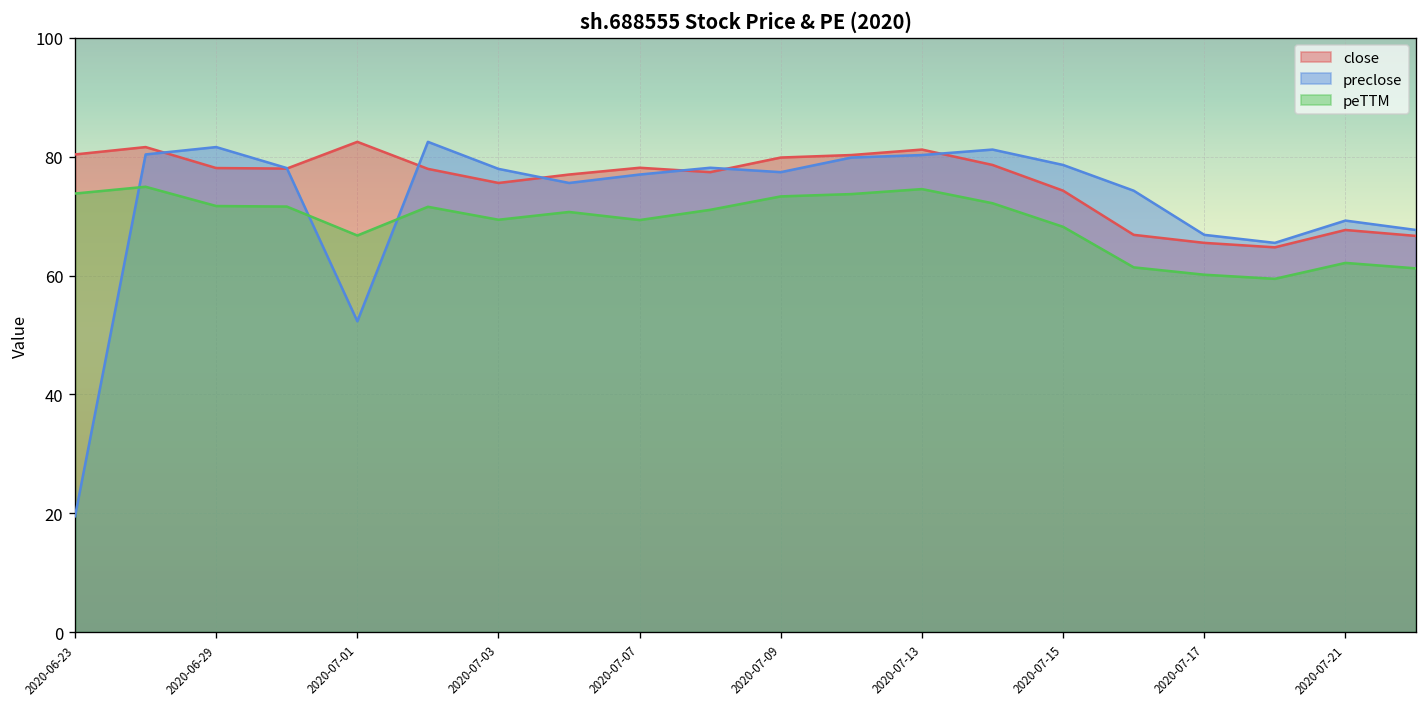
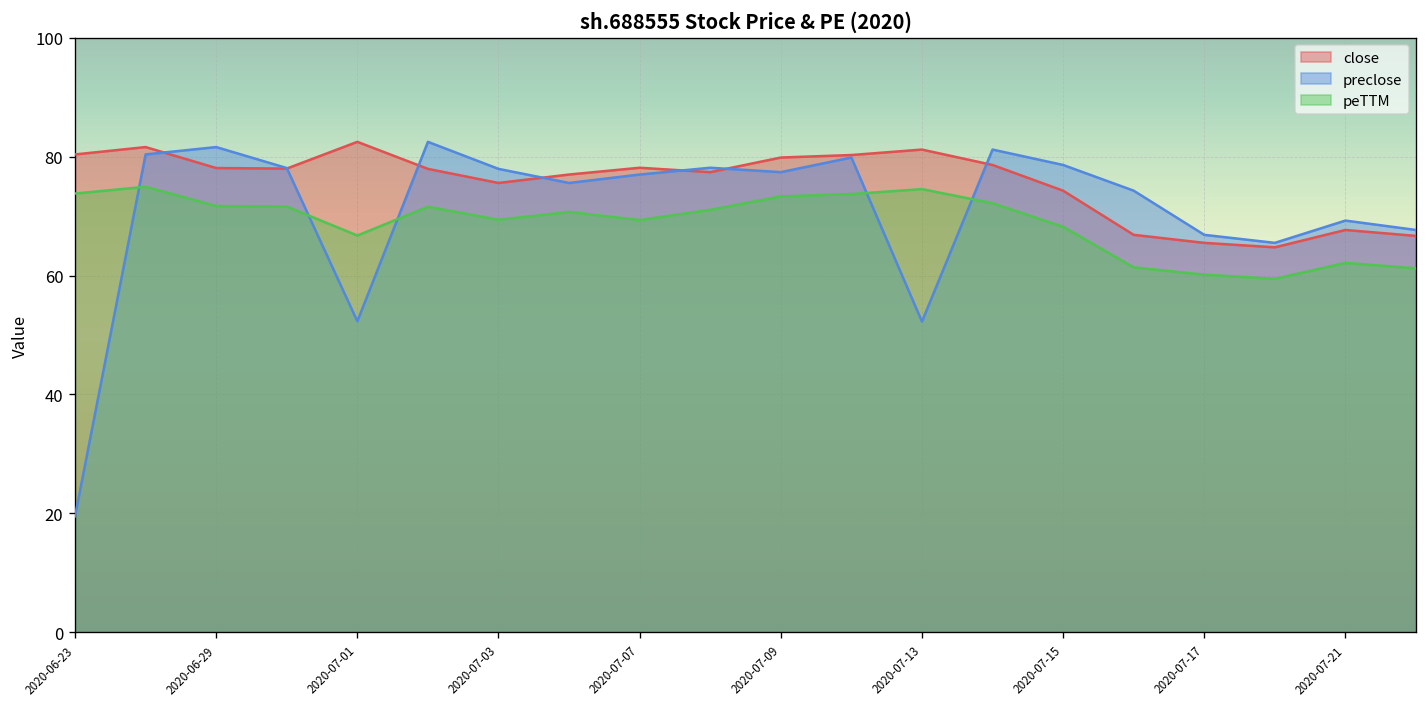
  {
    "close": {
      "2020-06-23": 80,
      "2020-06-29": 78,
      "2020-07-01": 83,
      "2020-07-03": 76,
      "2020-07-07": 78,
      "2020-07-09": 80,
      "2020-07-13": 81,
      "2020-07-15": 74,
      "2020-07-17": 66,
      "2020-07-21": 68
    },
    "preclose": {
      "2020-06-23": 19,
      "2020-06-29": 82,
      "2020-07-01": 52,
      "2020-07-03": 78,
      "2020-07-07": 77,
      "2020-07-09": 77,
-     "2020-07-13": 80,
+     "2020-07-13": 52,
      "2020-07-15": 79,
      "2020-07-17": 67,
      "2020-07-21": 69
    },
    "peTTM": {
      "2020-06-23": 74,
      "2020-06-29": 72,
      "2020-07-01": 67,
      "2020-07-03": 69,
      "2020-07-07": 69,
      "2020-07-09": 73,
      "2020-07-13": 75,
      "2020-07-15": 68,
      "2020-07-17": 60,
      "2020-07-21": 62
    }
  }
